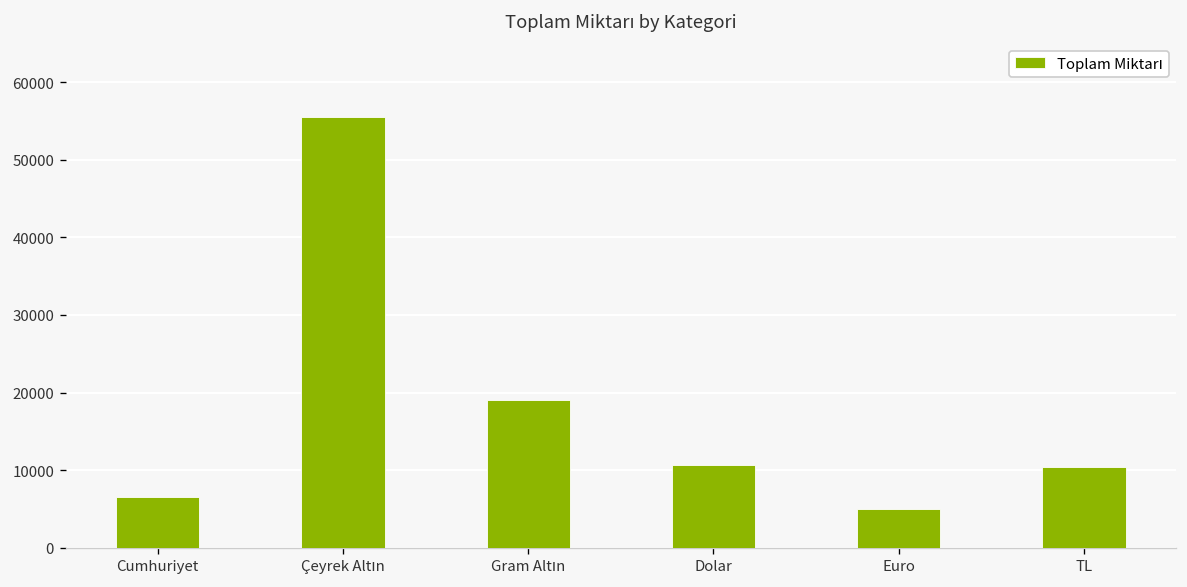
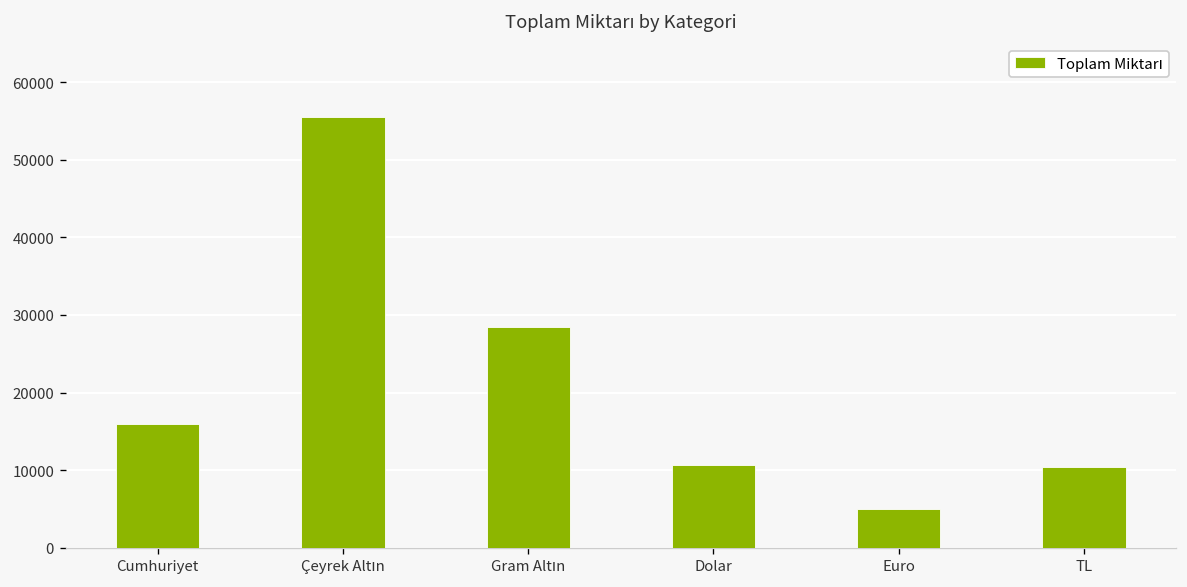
  {
-   "Cumhuriyet": 7000,
+   "Cumhuriyet": 16000,
    "Çeyrek Altın": 55000,
-   "Gram Altın": 19000,
+   "Gram Altın": 28000,
    "Dolar": 11000,
    "Euro": 5000,
    "TL": 10000
  }
